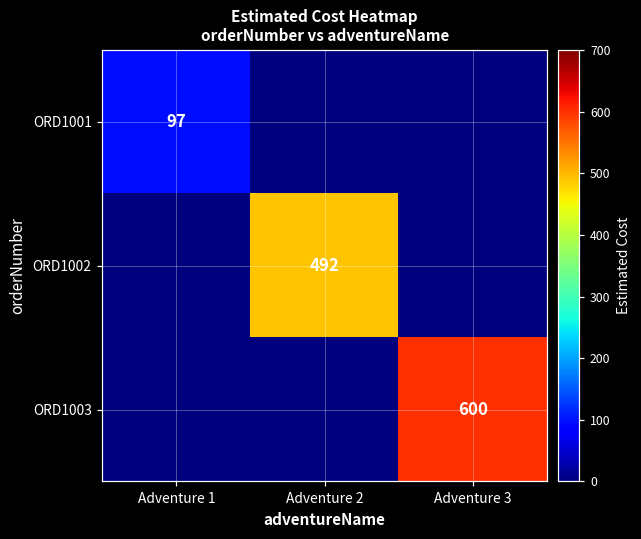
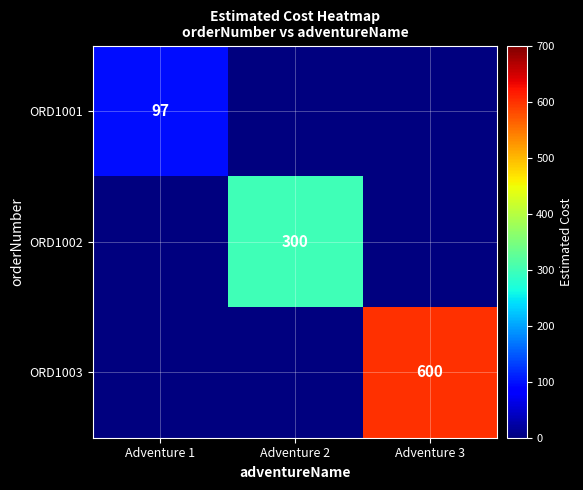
  {
    "ORD1001": {
      "Adventure 1": 97
    },
    "ORD1002": {
-     "Adventure 2": 492
+     "Adventure 2": 300
    },
    "ORD1003": {
      "Adventure 3": 600
    }
  }
